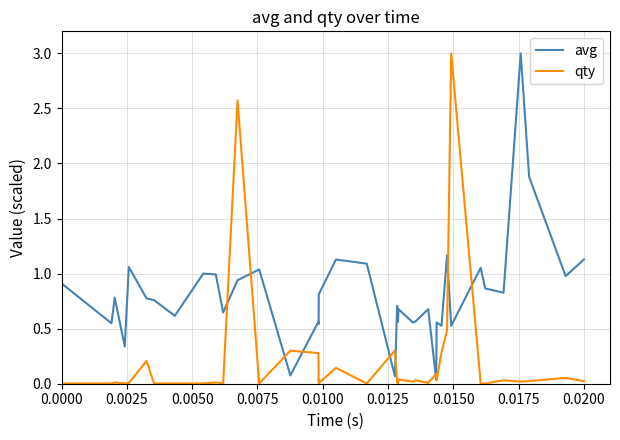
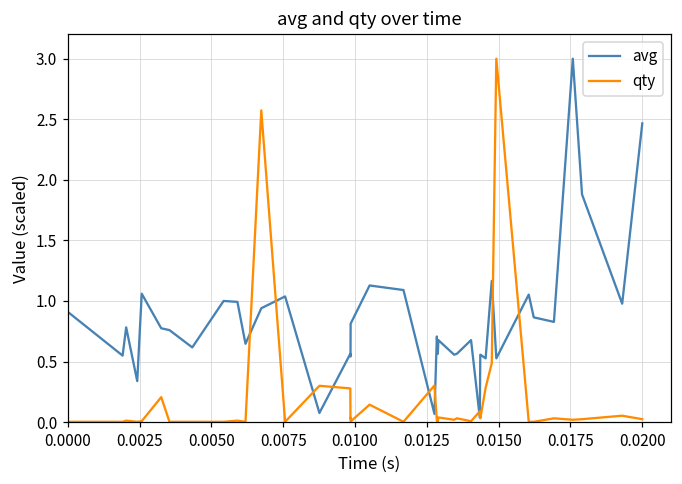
  {
    "avg": {
      "0.0000": 0.91,
-     "0.0200": 1.13
+     "0.0200": 2.47
    },
    "qty": {
      "0.0000": 0.00,
      "0.0200": 0.02
    }
  }
